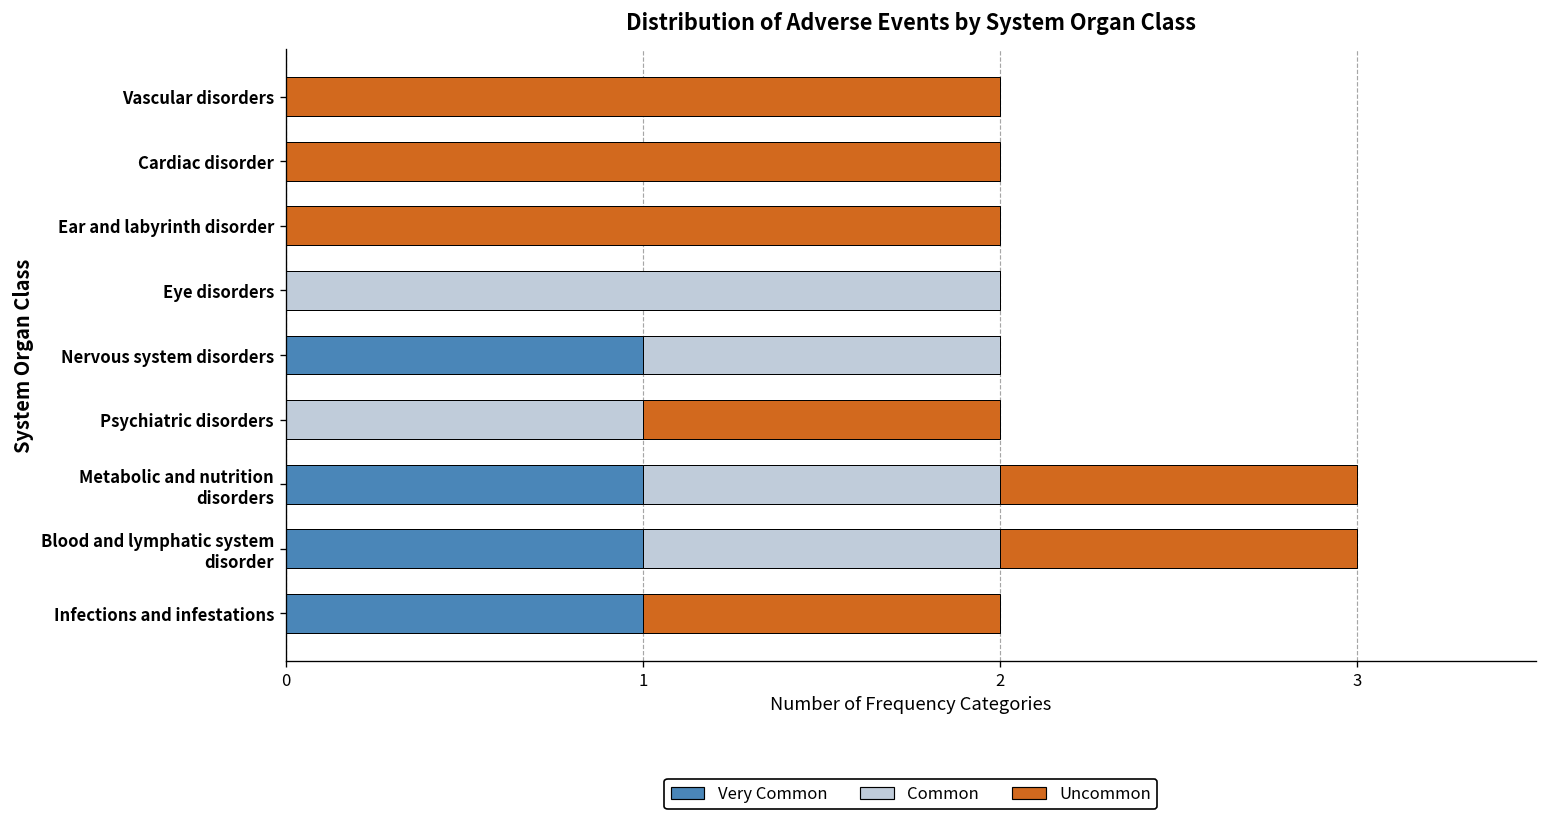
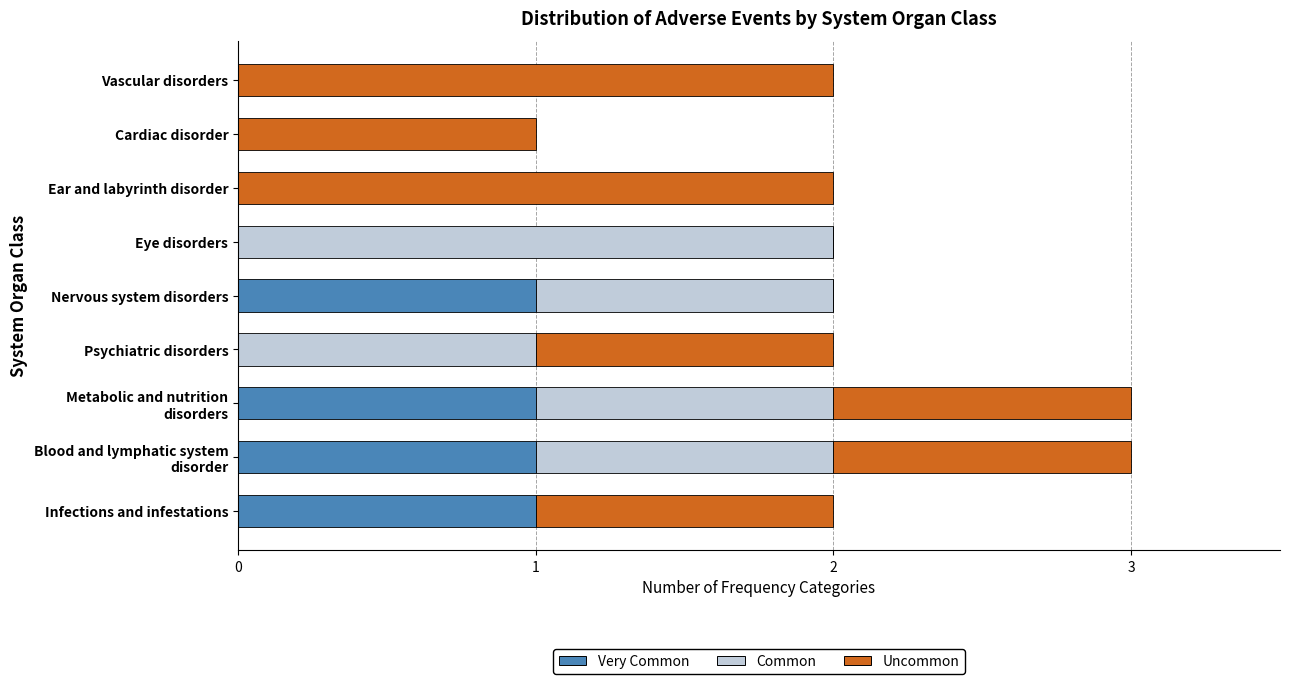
  {
    "Very Common": {
      "Vascular disorders": 0,
      "Cardiac disorder": 0,
      "Ear and labyrinth disorder": 0,
      "Eye disorders": 0,
      "Nervous system disorders": 1,
      "Psychiatric disorders": 0,
      "Metabolic and nutrition disorders": 1,
      "Blood and lymphatic system disorder": 1,
      "Infections and infestations": 1
    },
    "Uncommon": {
      "Vascular disorders": 2,
-     "Cardiac disorder": 2,
+     "Cardiac disorder": 1,
      "Ear and labyrinth disorder": 2,
      "Eye disorders": 0,
      "Nervous system disorders": 0,
      "Psychiatric disorders": 1,
      "Metabolic and nutrition disorders": 1,
      "Blood and lymphatic system disorder": 1,
      "Infections and infestations": 1
    }
  }
